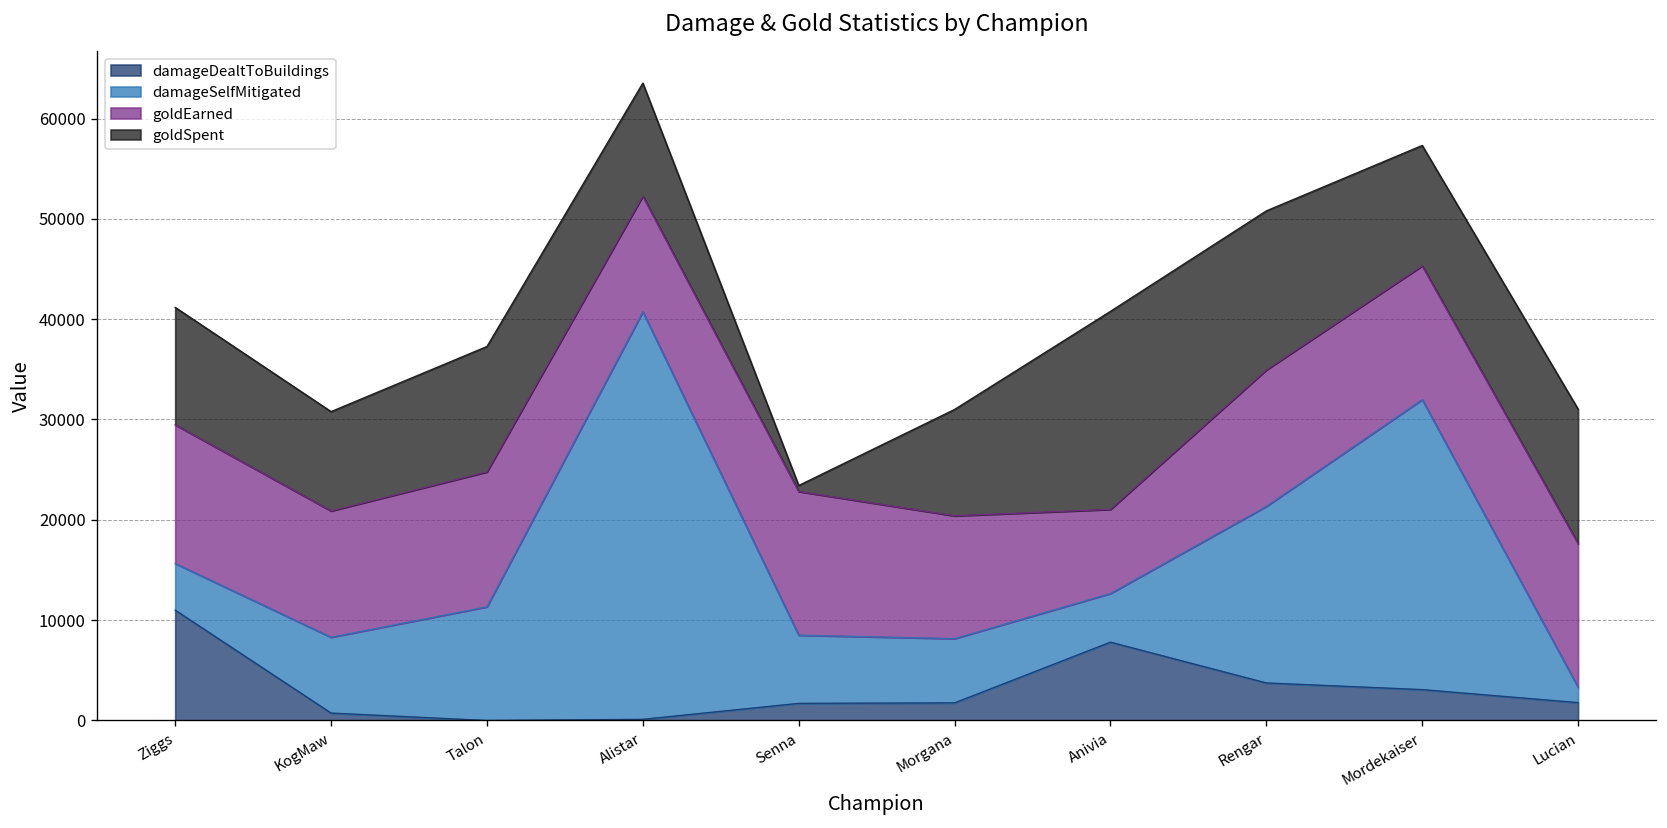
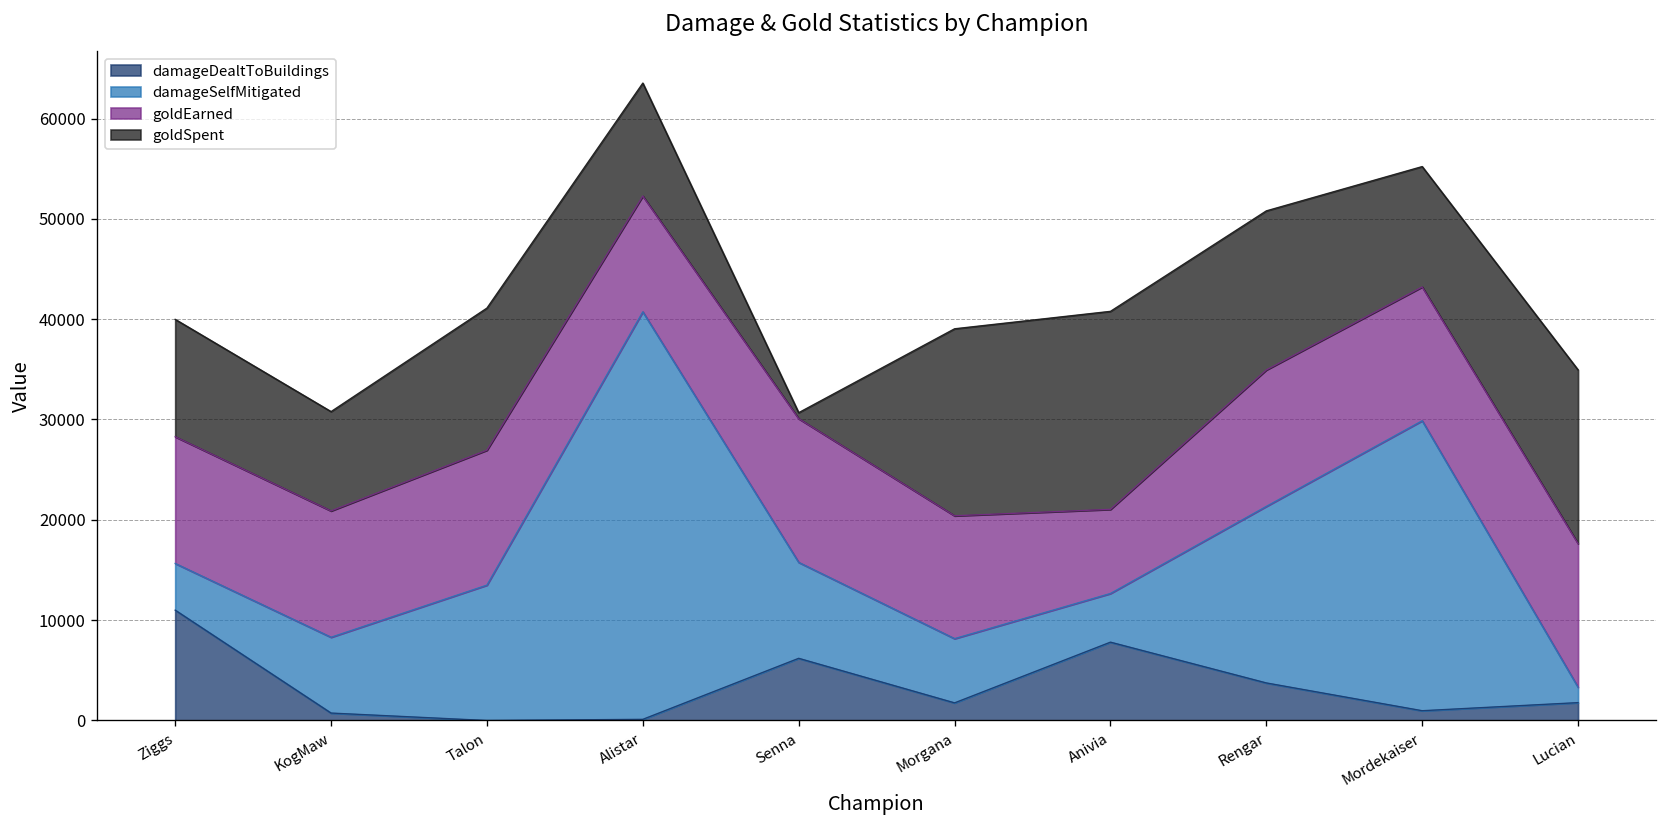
  {
    "damageDealtToBuildings": {
      "Ziggs": 11000,
      "KogMaw": 1000,
      "Talon": 0,
      "Alistar": 0,
-     "Senna": 2000,
+     "Senna": 6000,
      "Morgana": 2000,
      "Anivia": 8000,
      "Rengar": 4000,
-     "Mordekaiser": 3000,
+     "Mordekaiser": 1000,
      "Lucian": 2000
    },
    "damageSelfMitigated": {
      "Ziggs": 5000,
      "KogMaw": 8000,
-     "Talon": 11000,
+     "Talon": 13000,
      "Alistar": 41000,
-     "Senna": 7000,
+     "Senna": 10000,
      "Morgana": 6000,
      "Anivia": 5000,
      "Rengar": 18000,
      "Mordekaiser": 29000,
      "Lucian": 2000
    },
    "goldEarned": {
-     "Ziggs": 14000,
+     "Ziggs": 13000,
      "KogMaw": 13000,
      "Talon": 13000,
      "Alistar": 12000,
      "Senna": 14000,
      "Morgana": 12000,
      "Anivia": 8000,
      "Rengar": 14000,
      "Mordekaiser": 13000,
      "Lucian": 14000
    },
    "goldSpent": {
      "Ziggs": 12000,
      "KogMaw": 10000,
-     "Talon": 13000,
+     "Talon": 14000,
      "Alistar": 11000,
      "Senna": 1000,
-     "Morgana": 11000,
+     "Morgana": 19000,
      "Anivia": 20000,
      "Rengar": 16000,
      "Mordekaiser": 12000,
-     "Lucian": 13000
+     "Lucian": 17000
    }
  }
